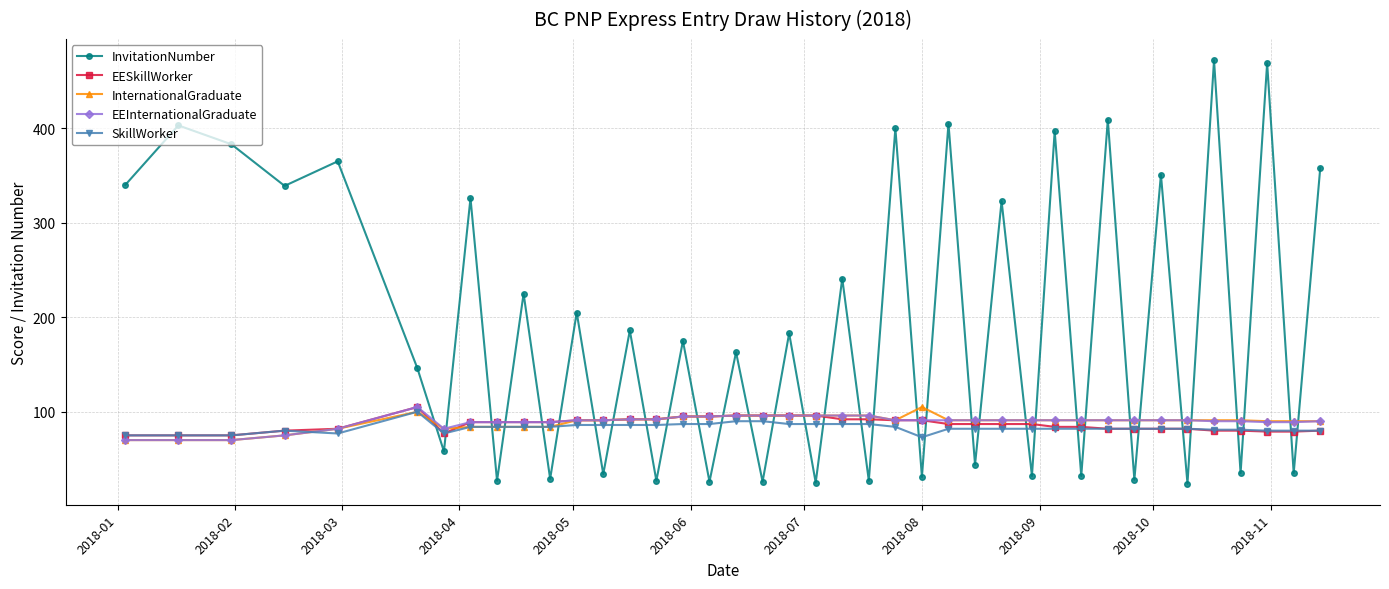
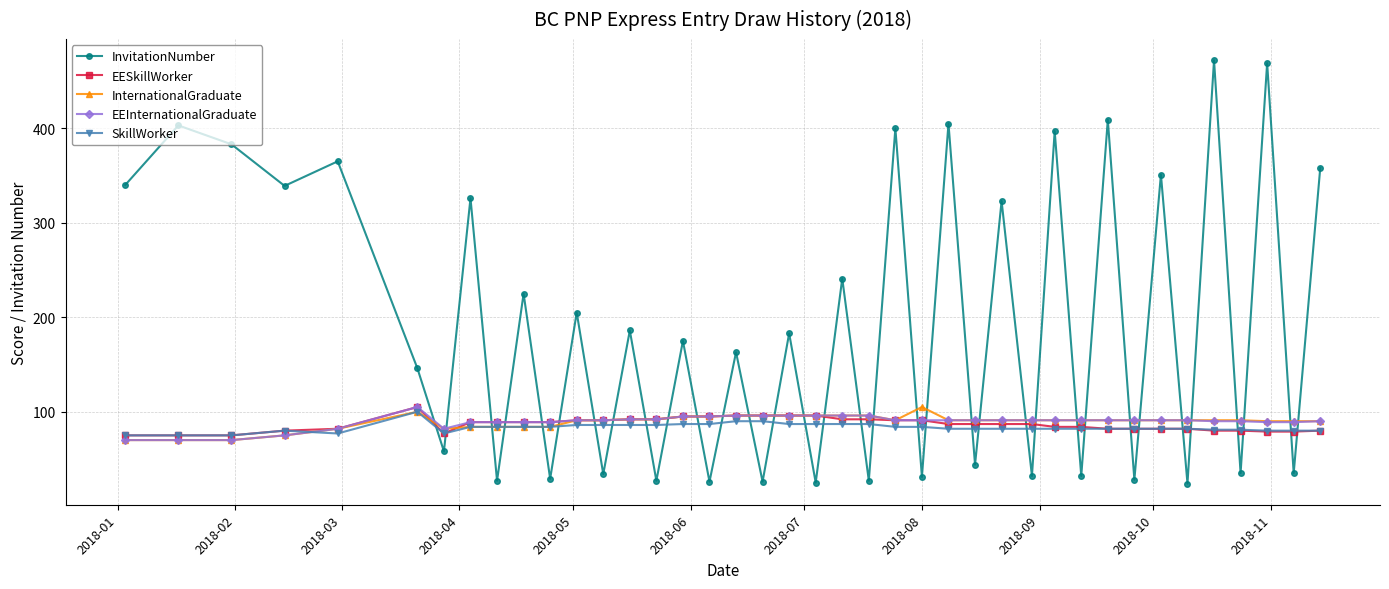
  {
    "InvitationNumber": {
      "2018-08": 30
    },
    "InternationalGraduate": {
      "2018-08": 110
    },
    "SkillWorker": {
-     "2018-08": 70
+     "2018-08": 80
    }
  }
